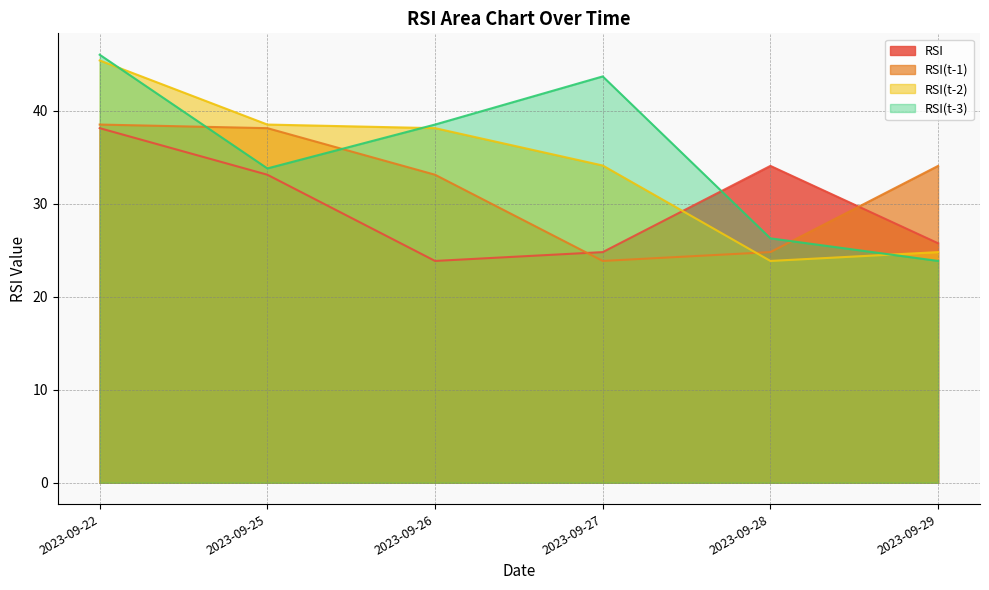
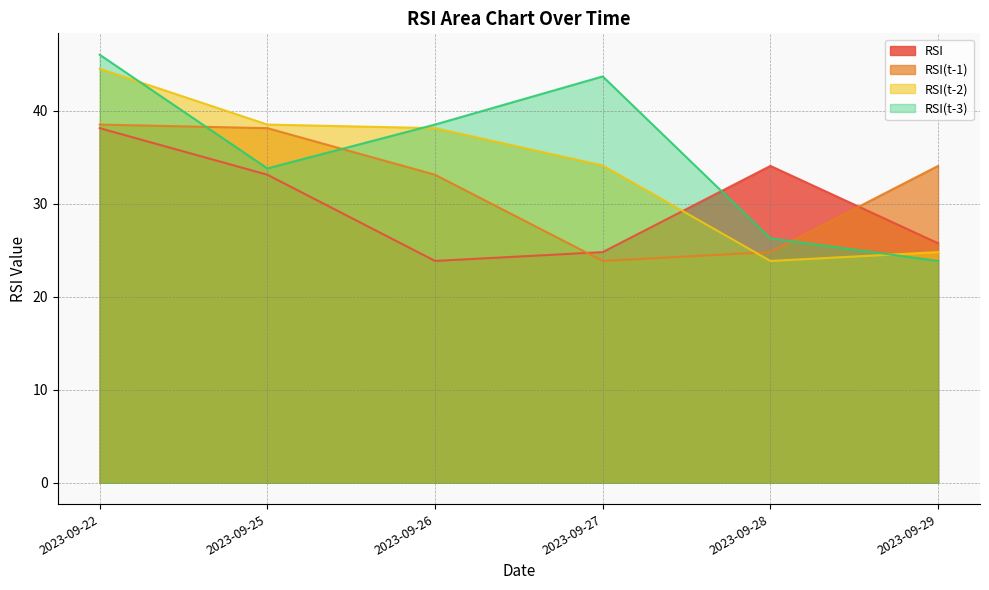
  {
    "RSI(t-2)": {
-     "2023-09-22": 45.4,
+     "2023-09-22": 44.5,
      "2023-09-25": 39,
      "2023-09-26": 38,
      "2023-09-27": 34,
      "2023-09-28": 24,
      "2023-09-29": 25
    },
    "RSI(t-3)": {
      "2023-09-22": 46,
      "2023-09-25": 34,
      "2023-09-26": 39,
      "2023-09-27": 44,
      "2023-09-28": 26,
      "2023-09-29": 24
    }
  }
